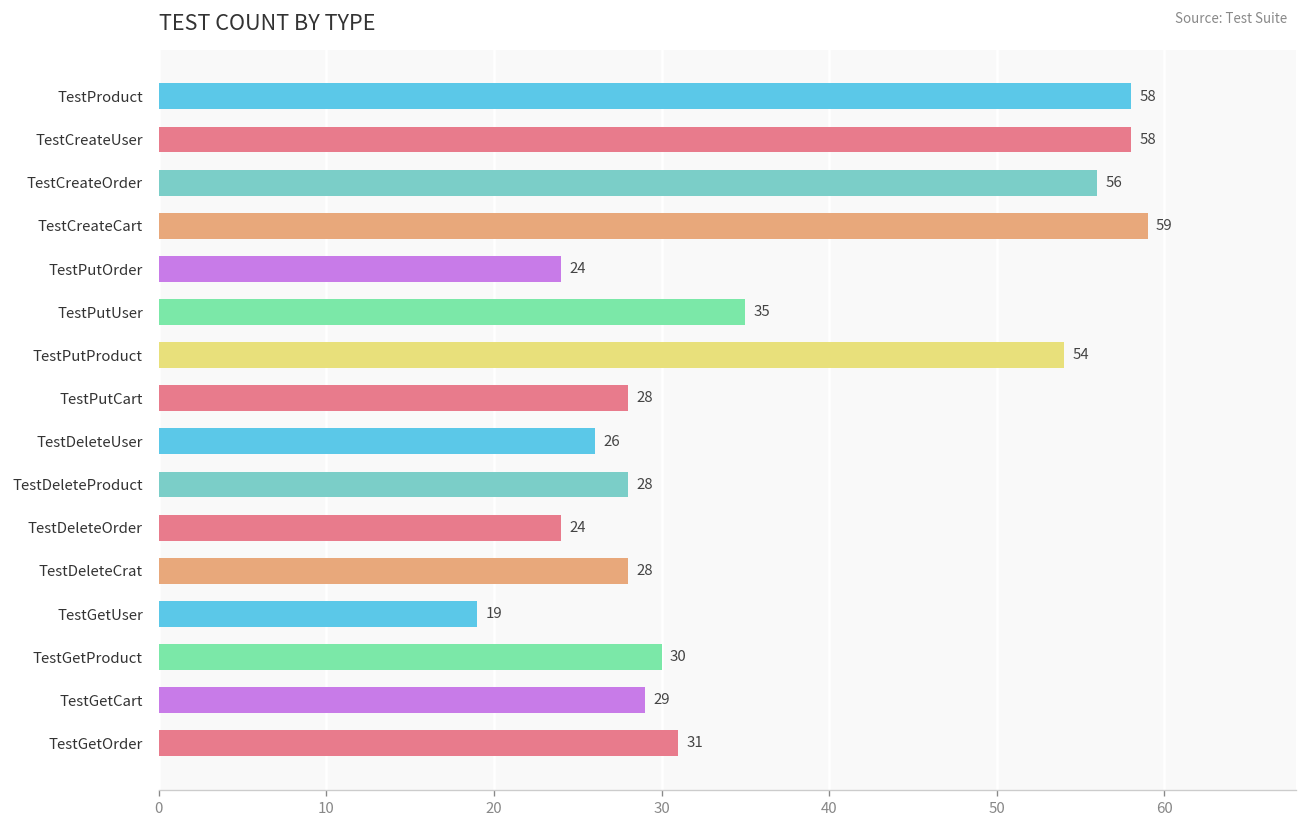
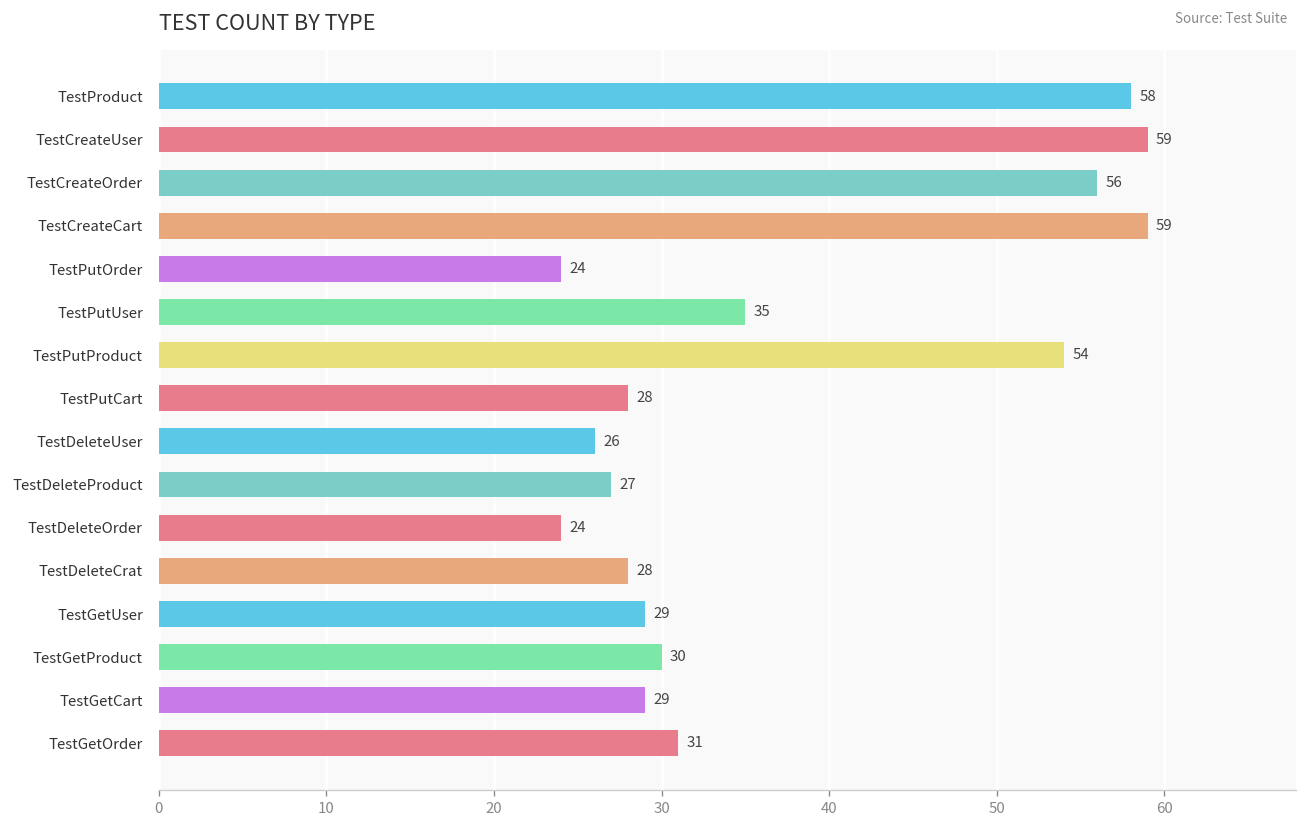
  {
    "TestProduct": 58,
-   "TestCreateUser": 58,
+   "TestCreateUser": 59,
    "TestCreateOrder": 56,
    "TestCreateCart": 59,
    "TestPutOrder": 24,
    "TestPutUser": 35,
    "TestPutProduct": 54,
    "TestPutCart": 28,
    "TestDeleteUser": 26,
-   "TestDeleteProduct": 28,
+   "TestDeleteProduct": 27,
    "TestDeleteOrder": 24,
    "TestDeleteCrat": 28,
-   "TestGetUser": 19,
+   "TestGetUser": 29,
    "TestGetProduct": 30,
    "TestGetCart": 29,
    "TestGetOrder": 31
  }
